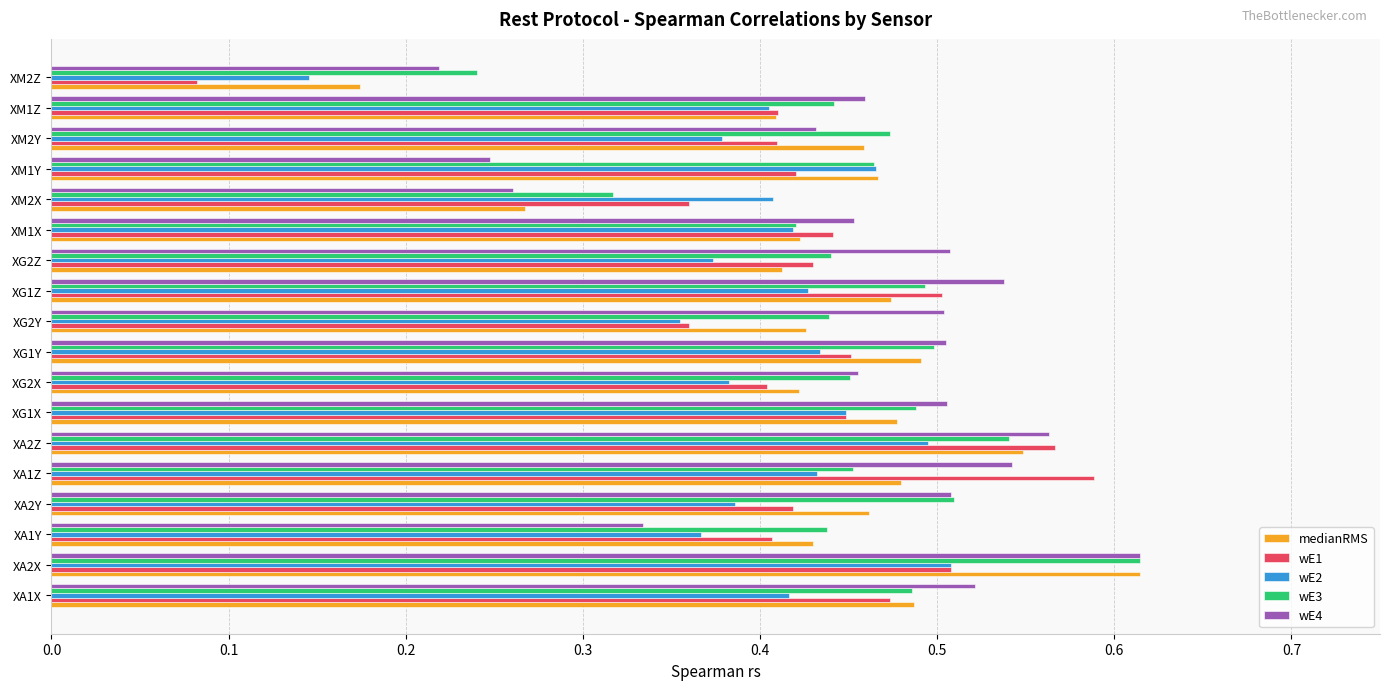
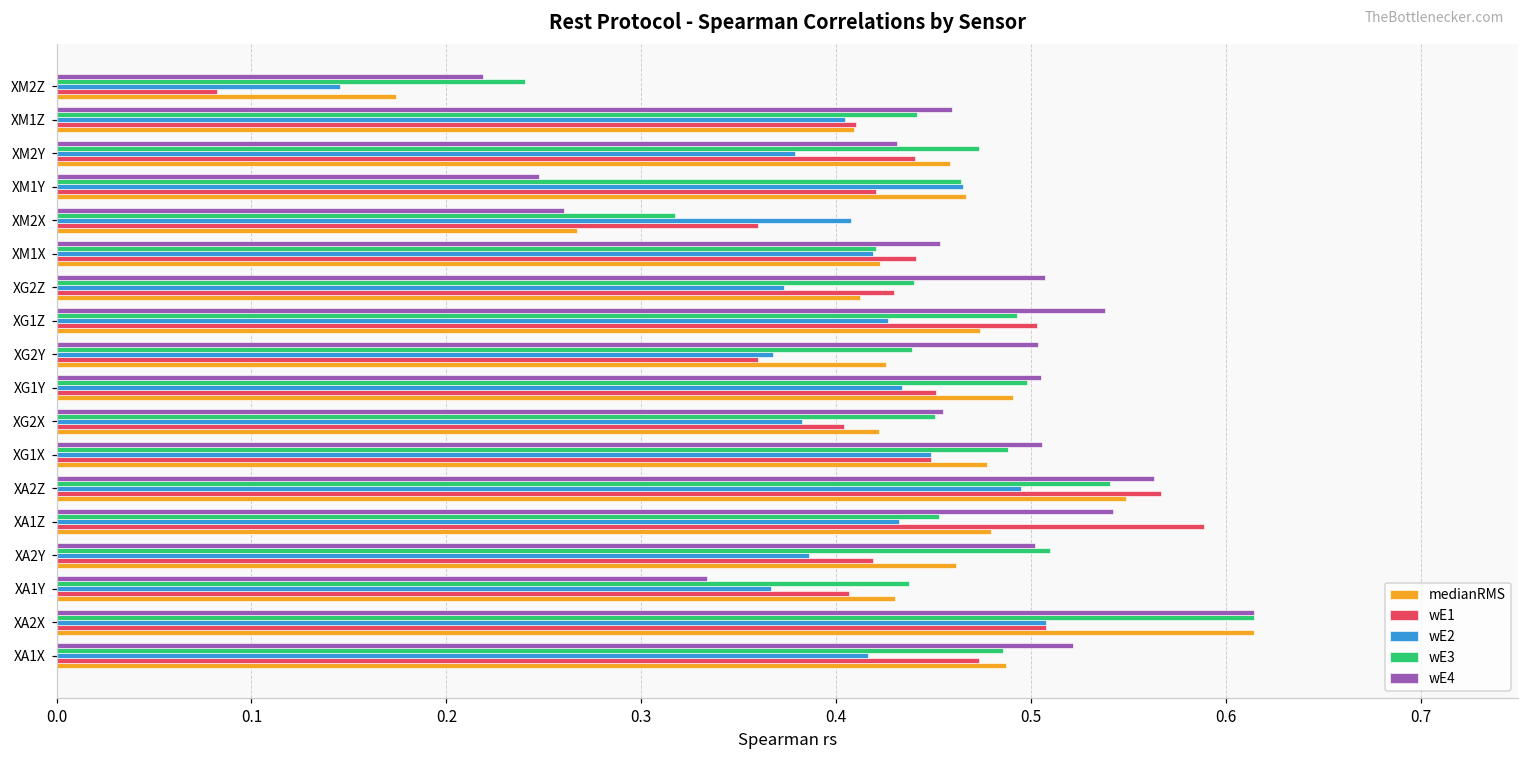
  {
    "medianRMS": {
      "XM2Z": 0.174,
      "XM1Z": 0.409,
      "XM2Y": 0.459,
      "XM1Y": 0.467,
      "XM2X": 0.267,
      "XM1X": 0.422,
      "XG2Z": 0.413,
      "XG1Z": 0.474,
      "XG2Y": 0.426,
      "XG1Y": 0.491,
      "XG2X": 0.422,
      "XG1X": 0.477,
      "XA2Z": 0.549,
      "XA1Z": 0.480,
      "XA2Y": 0.462,
      "XA1Y": 0.430,
      "XA2X": 0.615,
      "XA1X": 0.487
    },
    "wE1": {
      "XM2Z": 0.082,
      "XM1Z": 0.410,
-     "XM2Y": 0.409,
+     "XM2Y": 0.441,
      "XM1Y": 0.420,
      "XM2X": 0.360,
      "XM1X": 0.441,
      "XG2Z": 0.430,
      "XG1Z": 0.503,
      "XG2Y": 0.360,
      "XG1Y": 0.452,
      "XG2X": 0.404,
      "XG1X": 0.449,
      "XA2Z": 0.567,
      "XA1Z": 0.589,
      "XA2Y": 0.419,
      "XA1Y": 0.407,
      "XA2X": 0.508,
      "XA1X": 0.473
    },
    "wE2": {
      "XM2Z": 0.145,
      "XM1Z": 0.405,
      "XM2Y": 0.379,
      "XM1Y": 0.465,
      "XM2X": 0.408,
      "XM1X": 0.419,
      "XG2Z": 0.373,
      "XG1Z": 0.427,
-     "XG2Y": 0.355,
+     "XG2Y": 0.368,
      "XG1Y": 0.434,
      "XG2X": 0.383,
      "XG1X": 0.449,
      "XA2Z": 0.495,
      "XA1Z": 0.432,
      "XA2Y": 0.386,
      "XA1Y": 0.367,
      "XA2X": 0.508,
      "XA1X": 0.416
    },
    "wE3": {
      "XM2Z": 0.240,
      "XM1Z": 0.442,
      "XM2Y": 0.473,
      "XM1Y": 0.464,
      "XM2X": 0.317,
      "XM1X": 0.420,
      "XG2Z": 0.440,
      "XG1Z": 0.493,
      "XG2Y": 0.439,
      "XG1Y": 0.498,
      "XG2X": 0.451,
      "XG1X": 0.488,
      "XA2Z": 0.541,
      "XA1Z": 0.453,
      "XA2Y": 0.510,
      "XA1Y": 0.438,
      "XA2X": 0.615,
      "XA1X": 0.486
    },
    "wE4": {
      "XM2Z": 0.219,
      "XM1Z": 0.460,
      "XM2Y": 0.431,
      "XM1Y": 0.248,
      "XM2X": 0.261,
      "XM1X": 0.453,
      "XG2Z": 0.507,
      "XG1Z": 0.538,
      "XG2Y": 0.504,
      "XG1Y": 0.505,
      "XG2X": 0.455,
      "XG1X": 0.506,
      "XA2Z": 0.563,
      "XA1Z": 0.542,
-     "XA2Y": 0.508,
+     "XA2Y": 0.502,
      "XA1Y": 0.334,
      "XA2X": 0.615,
      "XA1X": 0.522
    }
  }
